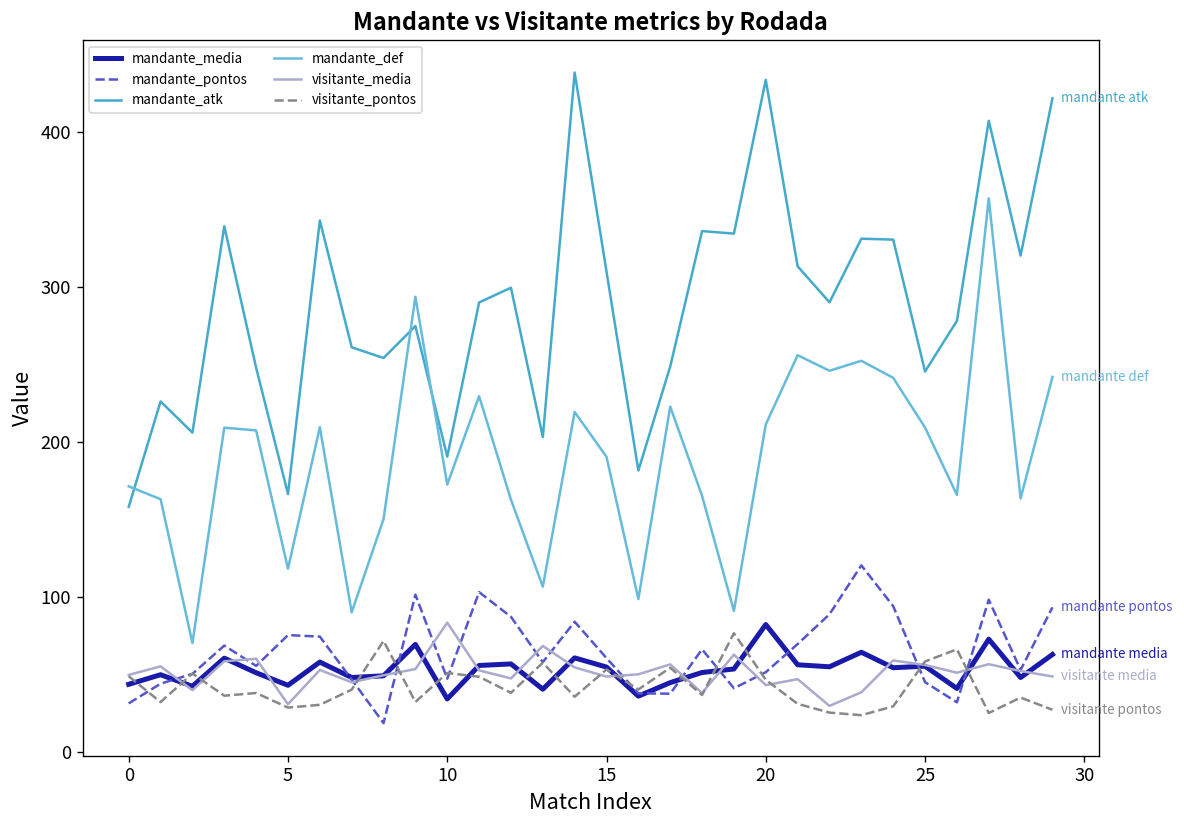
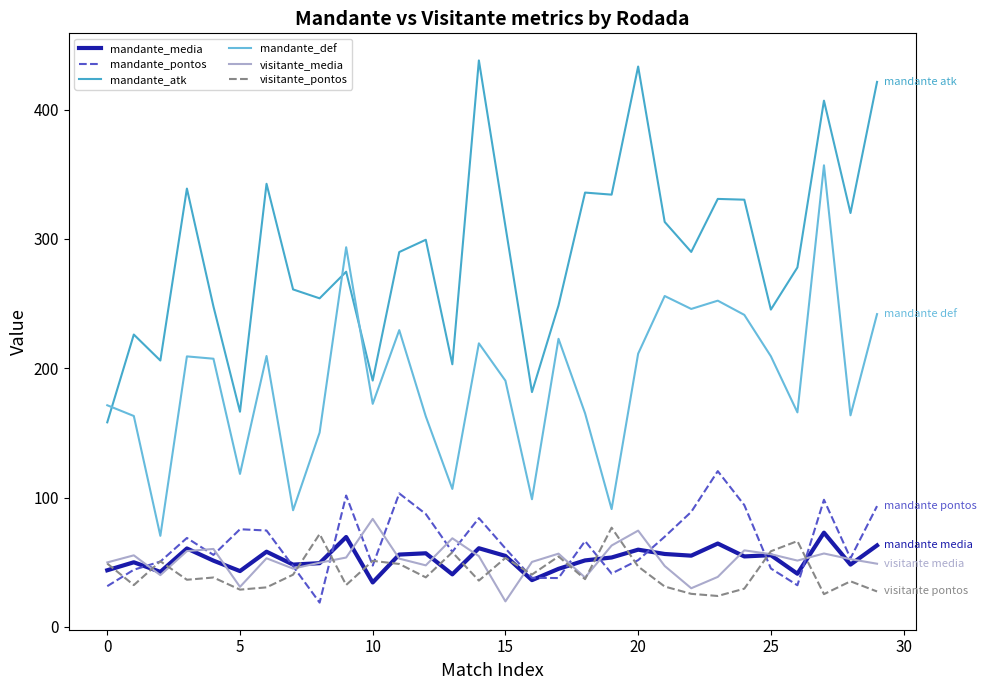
  {
    "mandante_media": {
      "0": 44,
      "5": 43,
      "10": 34,
-     "20": 82
+     "20": 60
    },
    "mandante_pontos": {
      "0": 31,
      "5": 76,
      "10": 47,
      "15": 61,
      "20": 52,
      "25": 45
    },
    "visitante_media": {
      "5": 31,
      "10": 84,
-     "15": 49,
-     "20": 43
+     "15": 20,
+     "20": 74
    },
    "visitante_pontos": {
      "5": 29,
      "10": 51,
      "20": 47,
      "25": 58
    }
  }
